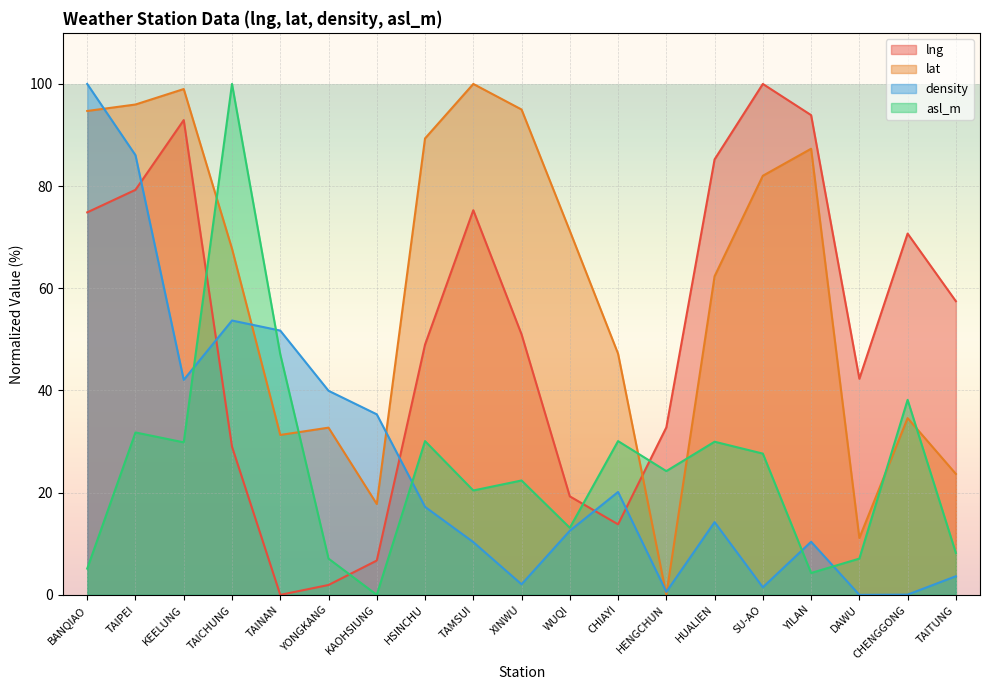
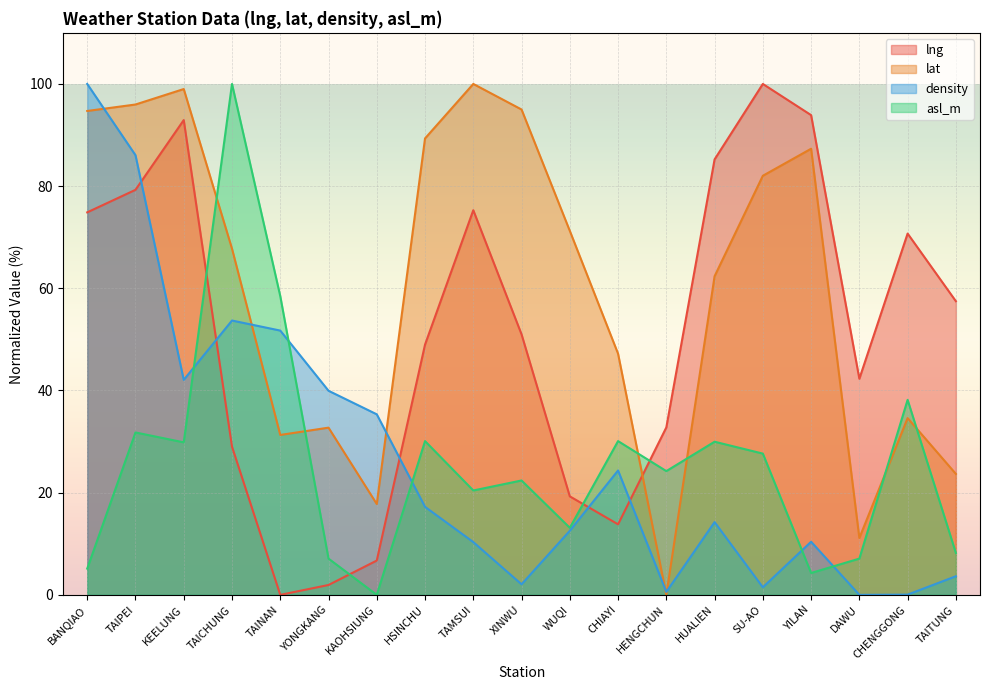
  {
    "density": {
      "BANQIAO": 100,
      "TAIPEI": 86,
      "KEELUNG": 42,
      "TAICHUNG": 54,
      "TAINAN": 52,
      "YONGKANG": 40,
      "KAOHSIUNG": 35,
      "HSINCHU": 17,
      "TAMSUI": 10,
      "XINWU": 2,
      "WUQI": 13,
-     "CHIAYI": 20,
+     "CHIAYI": 24,
      "HENGCHUN": 1,
      "HUALIEN": 14,
      "SU-AO": 1,
      "YILAN": 10,
      "DAWU": 0,
      "CHENGGONG": 0,
      "TAITUNG": 4
    },
    "asl_m": {
      "BANQIAO": 5,
      "TAIPEI": 32,
      "KEELUNG": 30,
      "TAICHUNG": 100,
-     "TAINAN": 47,
+     "TAINAN": 58,
      "YONGKANG": 7,
      "KAOHSIUNG": 0,
      "HSINCHU": 30,
      "TAMSUI": 20,
      "XINWU": 22,
      "WUQI": 13,
      "CHIAYI": 30,
      "HENGCHUN": 24,
      "HUALIEN": 30,
      "SU-AO": 28,
      "YILAN": 4,
      "DAWU": 7,
      "CHENGGONG": 38,
      "TAITUNG": 8
    }
  }
